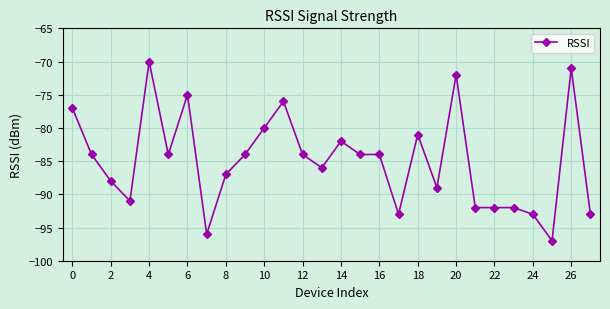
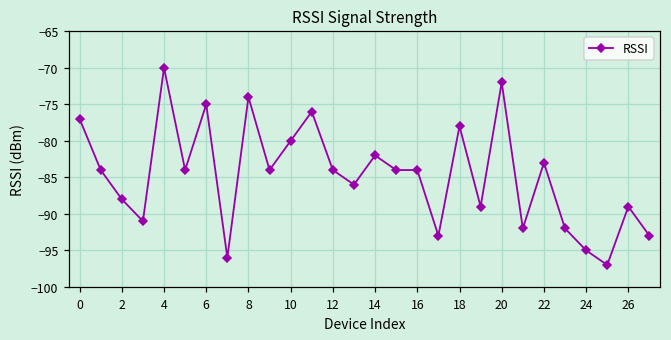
  {
    "0": -77,
    "2": -88,
    "4": -70,
    "6": -75,
-   "8": -87,
+   "8": -74,
    "10": -80,
    "12": -84,
    "14": -82,
    "16": -84,
-   "18": -81,
+   "18": -78,
    "20": -72,
-   "22": -92,
-   "24": -93,
-   "26": -71
+   "22": -83,
+   "24": -95,
+   "26": -89
  }
